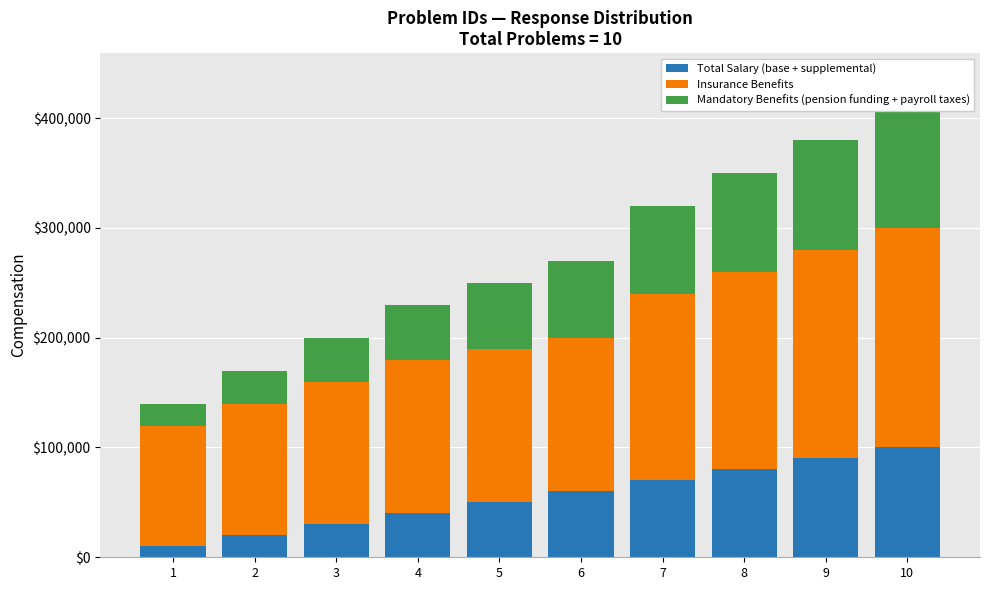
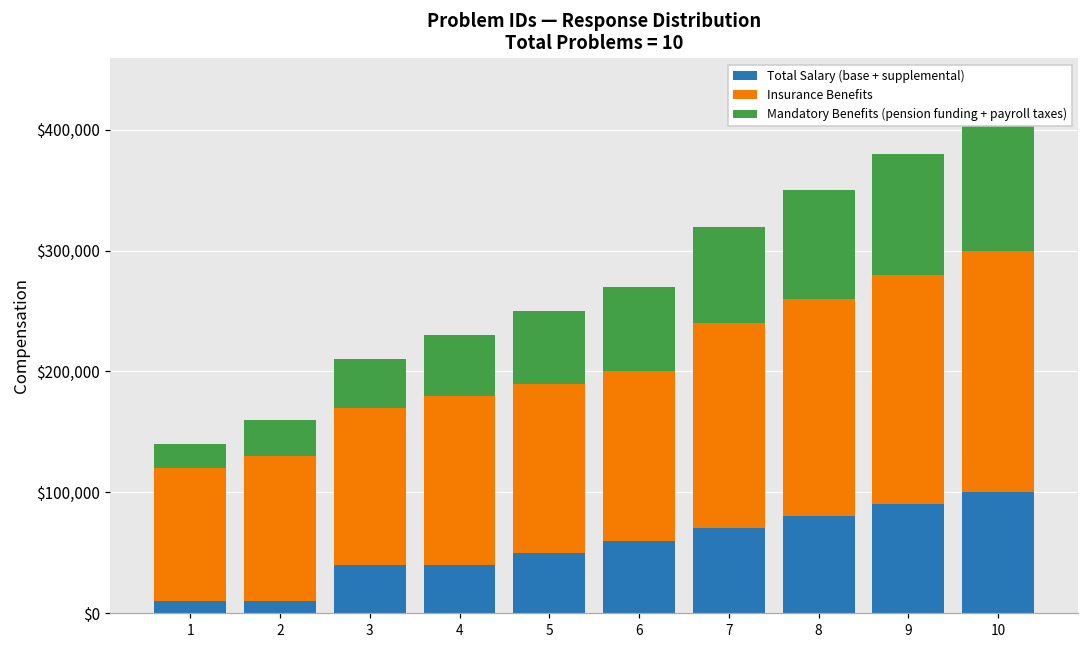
  {
    "Total Salary (base + supplemental)": {
      "1": "$10,000",
-     "2": "$20,000",
-     "3": "$30,000",
+     "2": "$10,000",
+     "3": "$40,000",
      "4": "$40,000",
      "5": "$50,000",
      "6": "$60,000",
      "7": "$70,000",
      "8": "$80,000",
      "9": "$90,000",
      "10": "$100,000"
    },
    "Insurance Benefits": {
      "1": "$110,000",
      "2": "$120,000",
      "3": "$130,000",
      "4": "$140,000",
      "5": "$140,000",
      "6": "$140,000",
      "7": "$170,000",
      "8": "$180,000",
      "9": "$190,000",
      "10": "$200,000"
    },
    "Mandatory Benefits (pension funding + payroll taxes)": {
      "1": "$20,000",
      "2": "$30,000",
      "3": "$40,000",
      "4": "$50,000",
      "5": "$60,000",
      "6": "$70,000",
      "7": "$80,000",
      "8": "$90,000",
      "9": "$100,000"
    }
  }
